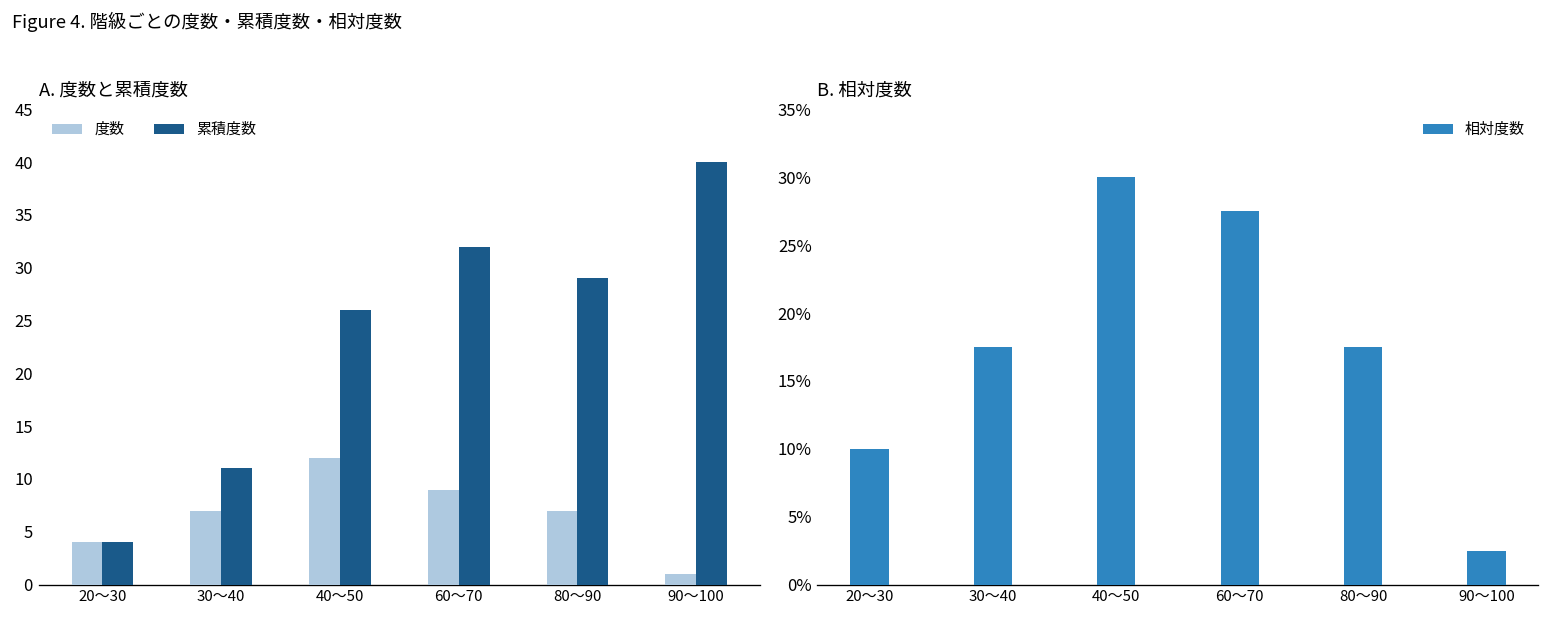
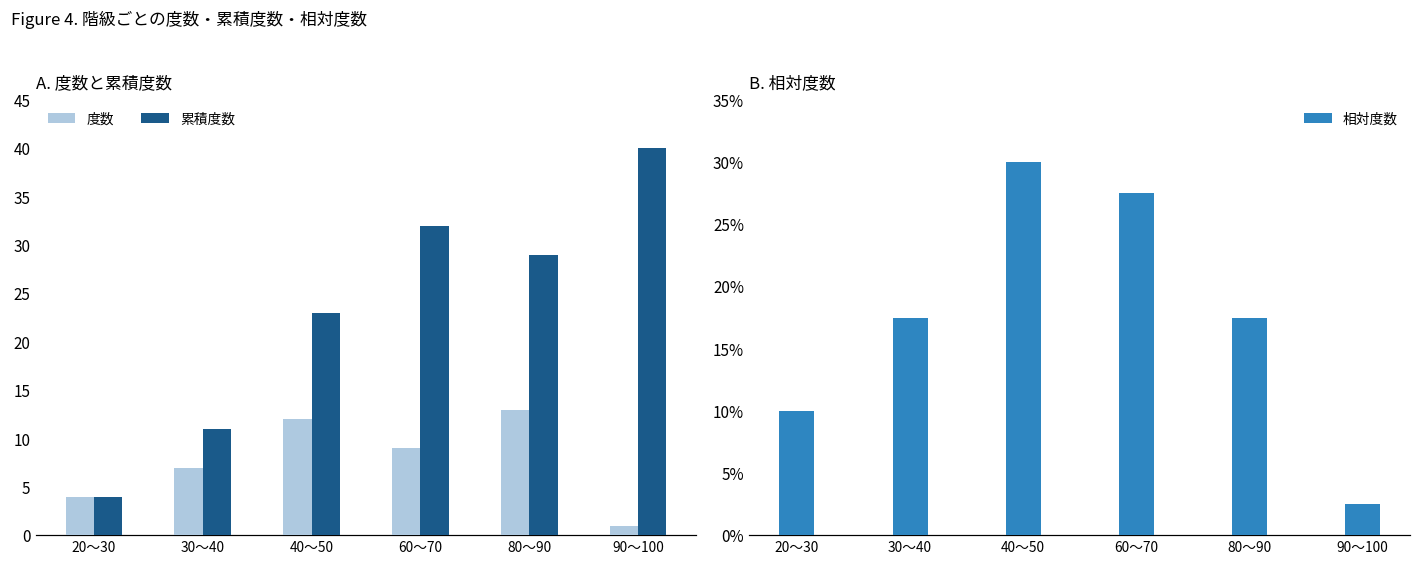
  {
    "A. 度数と累積度数": {
      "度数": {
        "20～30": "4",
        "30～40": "7",
        "40～50": "12",
        "60～70": "9",
-       "80～90": "7",
+       "80～90": "13",
        "90～100": "1"
      },
      "累積度数": {
        "20～30": "4",
        "30～40": "11",
-       "40～50": "26",
+       "40～50": "23",
        "60～70": "32",
        "80～90": "29",
        "90～100": "40"
      }
    },
    "B. 相対度数": {
      "20～30": "10.0%",
      "30～40": "17.5%",
      "40～50": "30.0%",
      "60～70": "27.5%",
      "80～90": "17.5%",
      "90～100": "2.5%"
    }
  }
